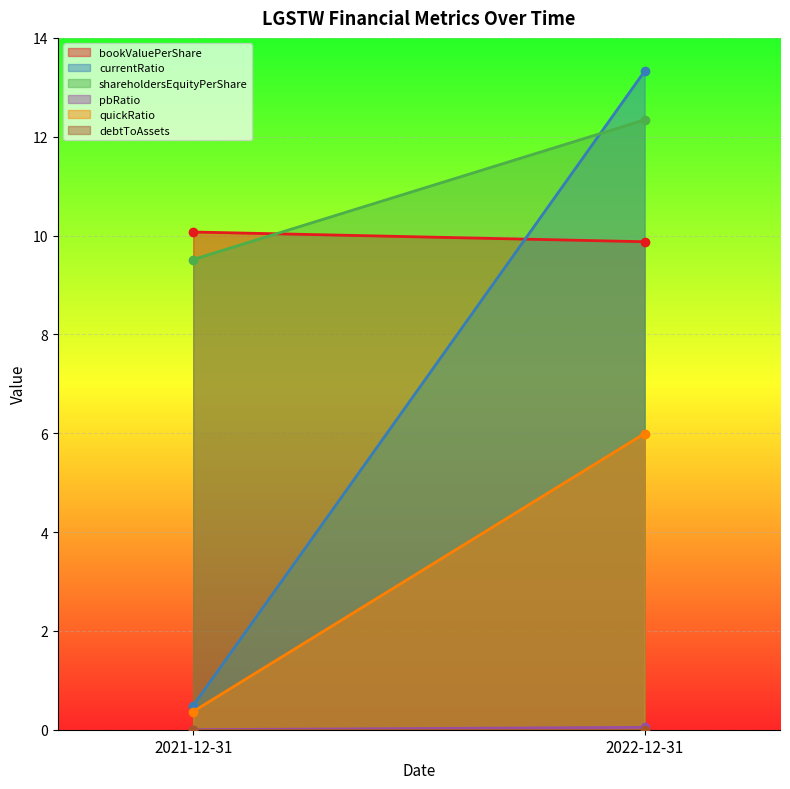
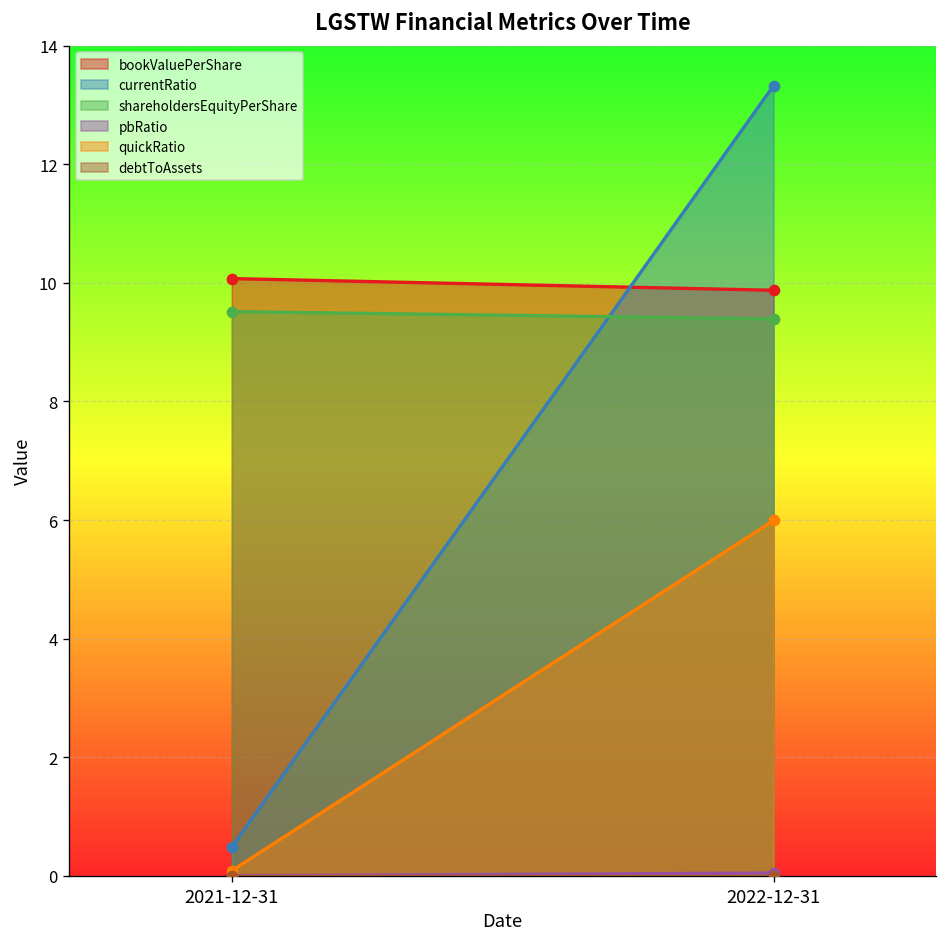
  {
    "currentRatio": {
      "2021-12-31": 0.5,
      "2022-12-31": 13.3
    },
    "shareholdersEquityPerShare": {
      "2021-12-31": 9.5,
-     "2022-12-31": 12.3
+     "2022-12-31": 9.4
    },
    "quickRatio": {
-     "2021-12-31": 0.4,
+     "2021-12-31": 0.1,
      "2022-12-31": 6.0
    }
  }
